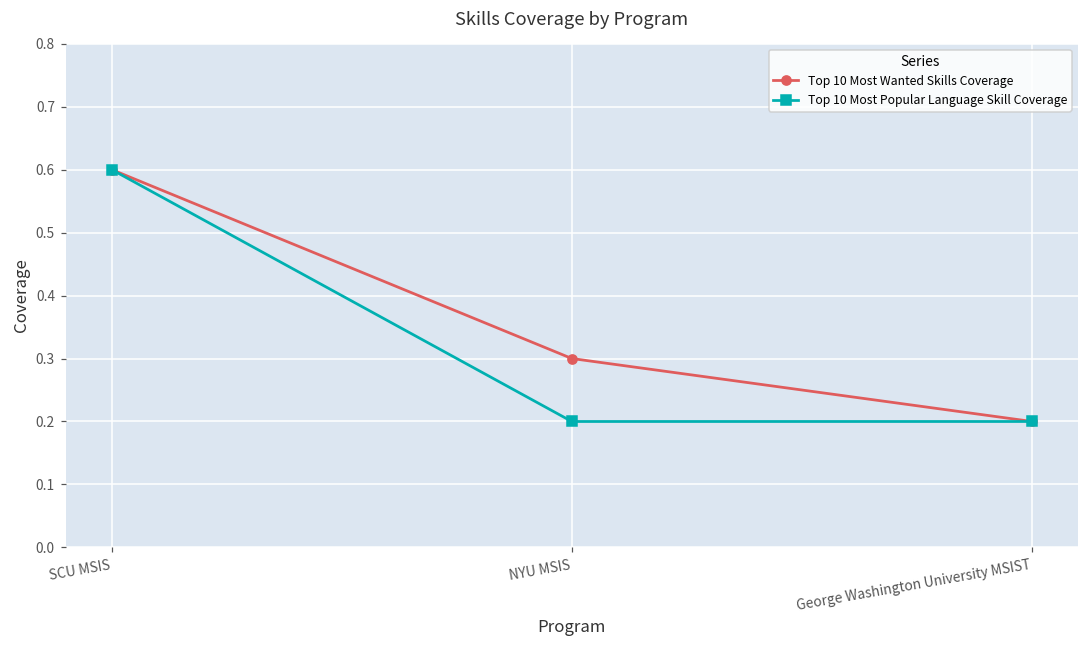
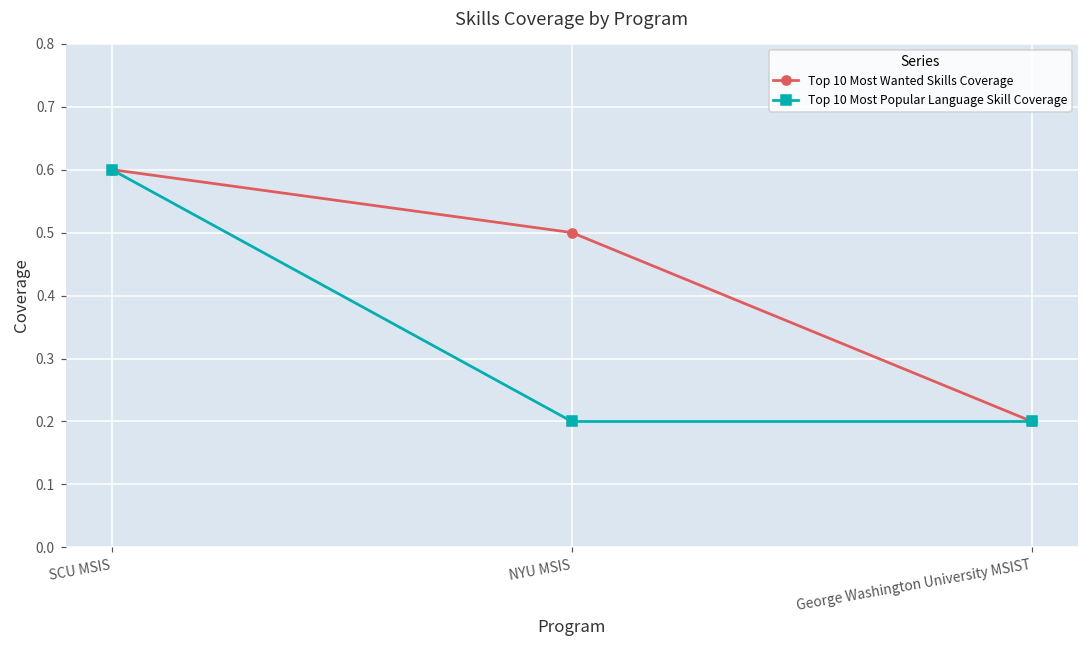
  {
    "Top 10 Most Wanted Skills Coverage": {
-     "NYU MSIS": 0.3
+     "NYU MSIS": 0.5
    },
    "Top 10 Most Popular Language Skill Coverage": {
      "NYU MSIS": 0.2
    }
  }
